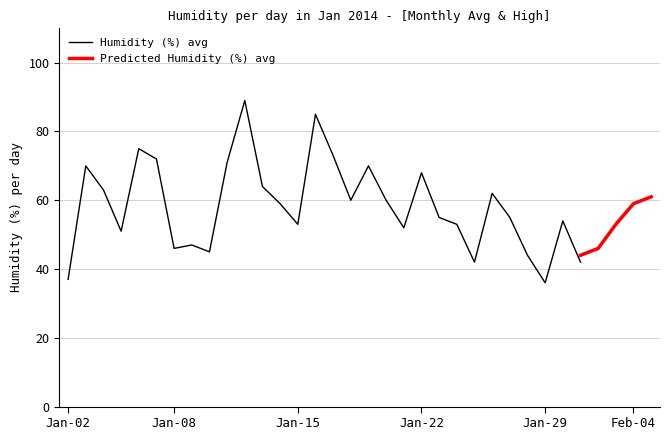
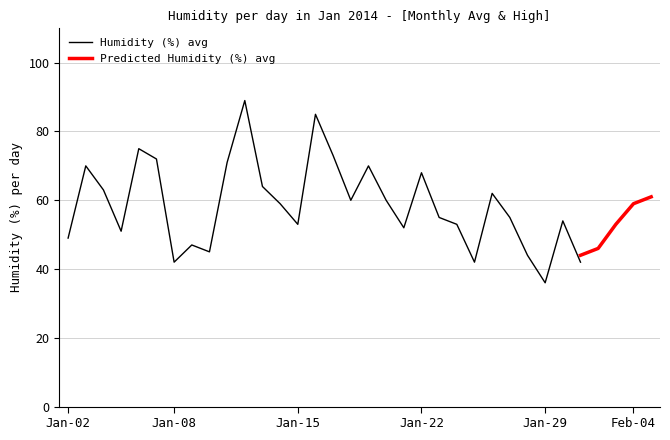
  {
    "Humidity (%) avg": {
-     "Jan-02": 37,
-     "Jan-08": 46,
+     "Jan-02": 49,
+     "Jan-08": 42,
      "Jan-15": 53,
      "Jan-22": 68,
      "Jan-29": 36
    },
    "Predicted Humidity (%) avg": {
      "Feb-04": 59
    }
  }
